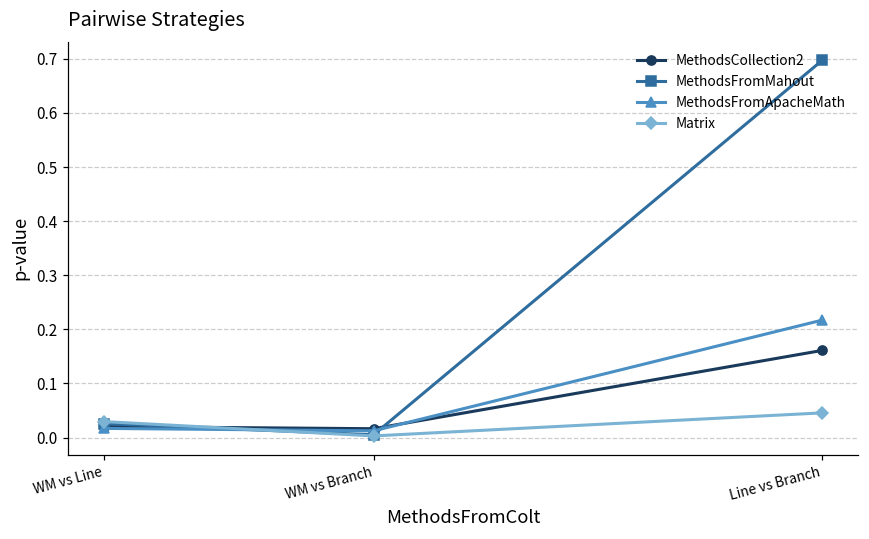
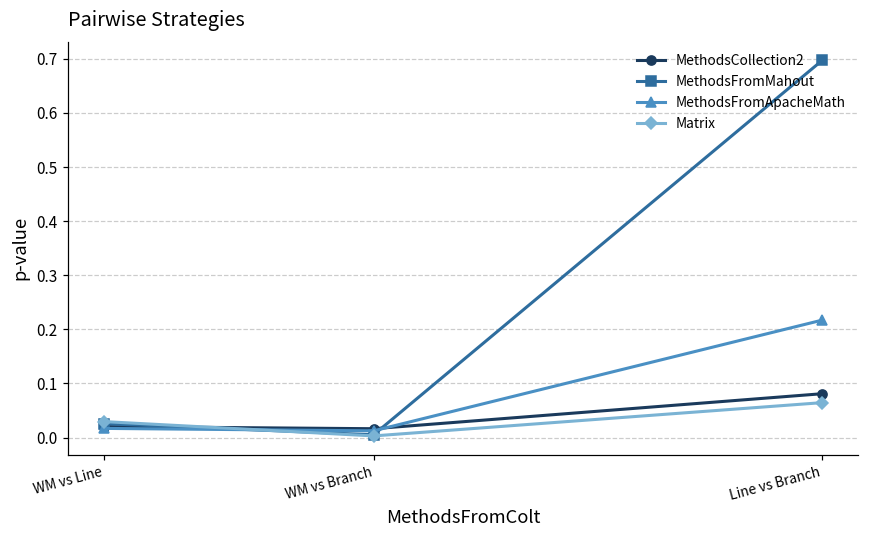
  {
    "MethodsCollection2": {
-     "Line vs Branch": 0.16
+     "Line vs Branch": 0.08
    },
    "Matrix": {
-     "Line vs Branch": 0.05
+     "Line vs Branch": 0.06
    }
  }
